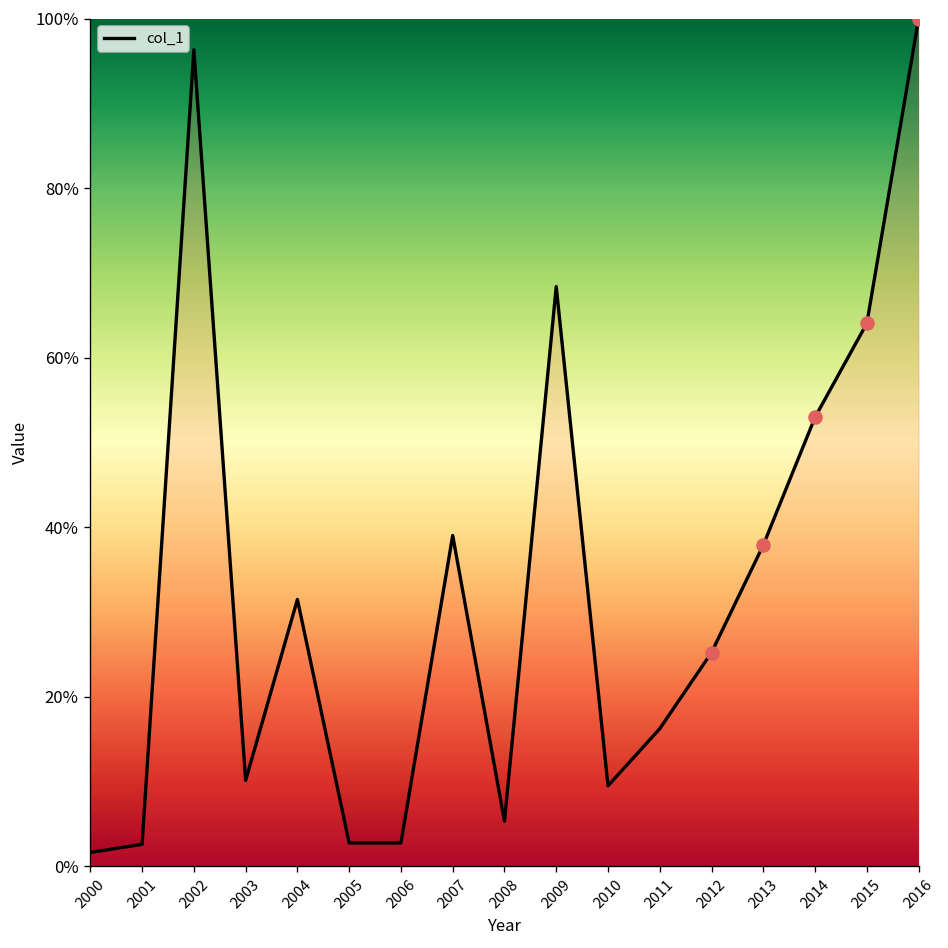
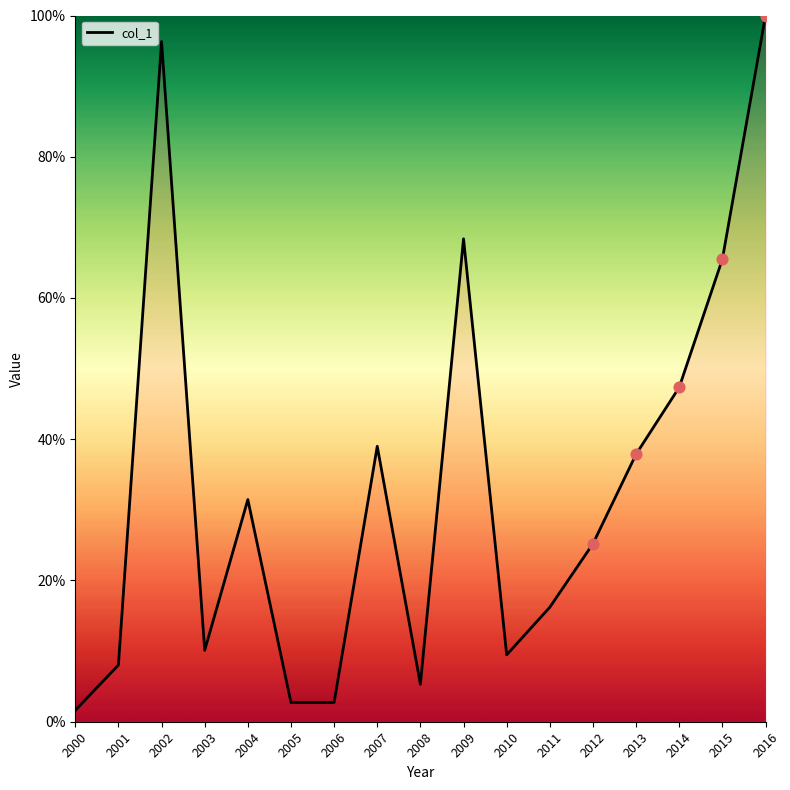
  {
    "col_1": {
      "2000": "2%",
-     "2001": "3%",
+     "2001": "8%",
      "2002": "96%",
      "2003": "10%",
      "2004": "31%",
      "2005": "3%",
      "2006": "3%",
      "2007": "39%",
      "2008": "5%",
      "2009": "68%",
      "2010": "9%",
      "2011": "16%",
-     "2014": "53%",
-     "2015": "64%"
+     "2014": "47%",
+     "2015": "65%"
    }
  }
